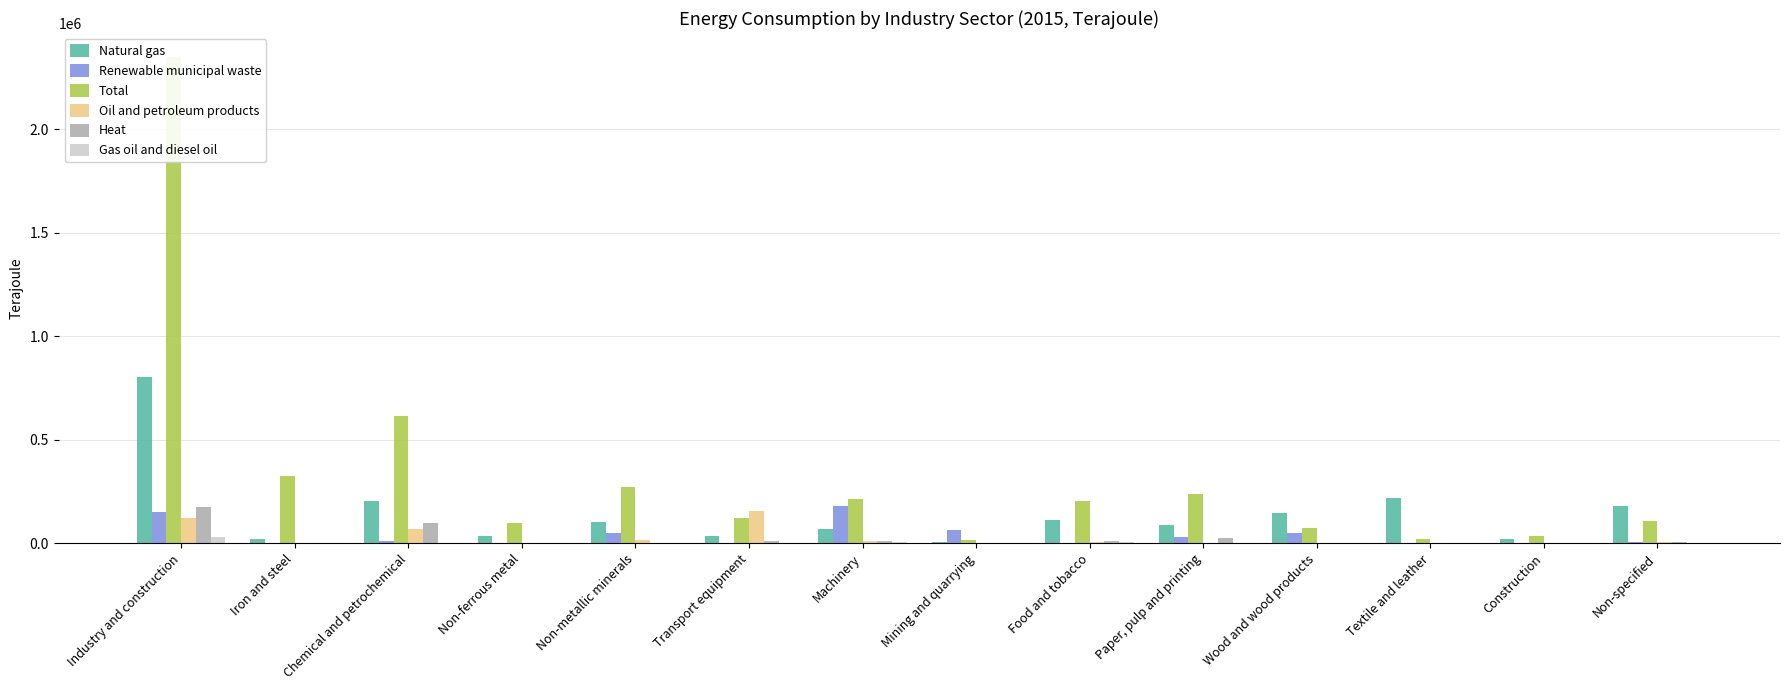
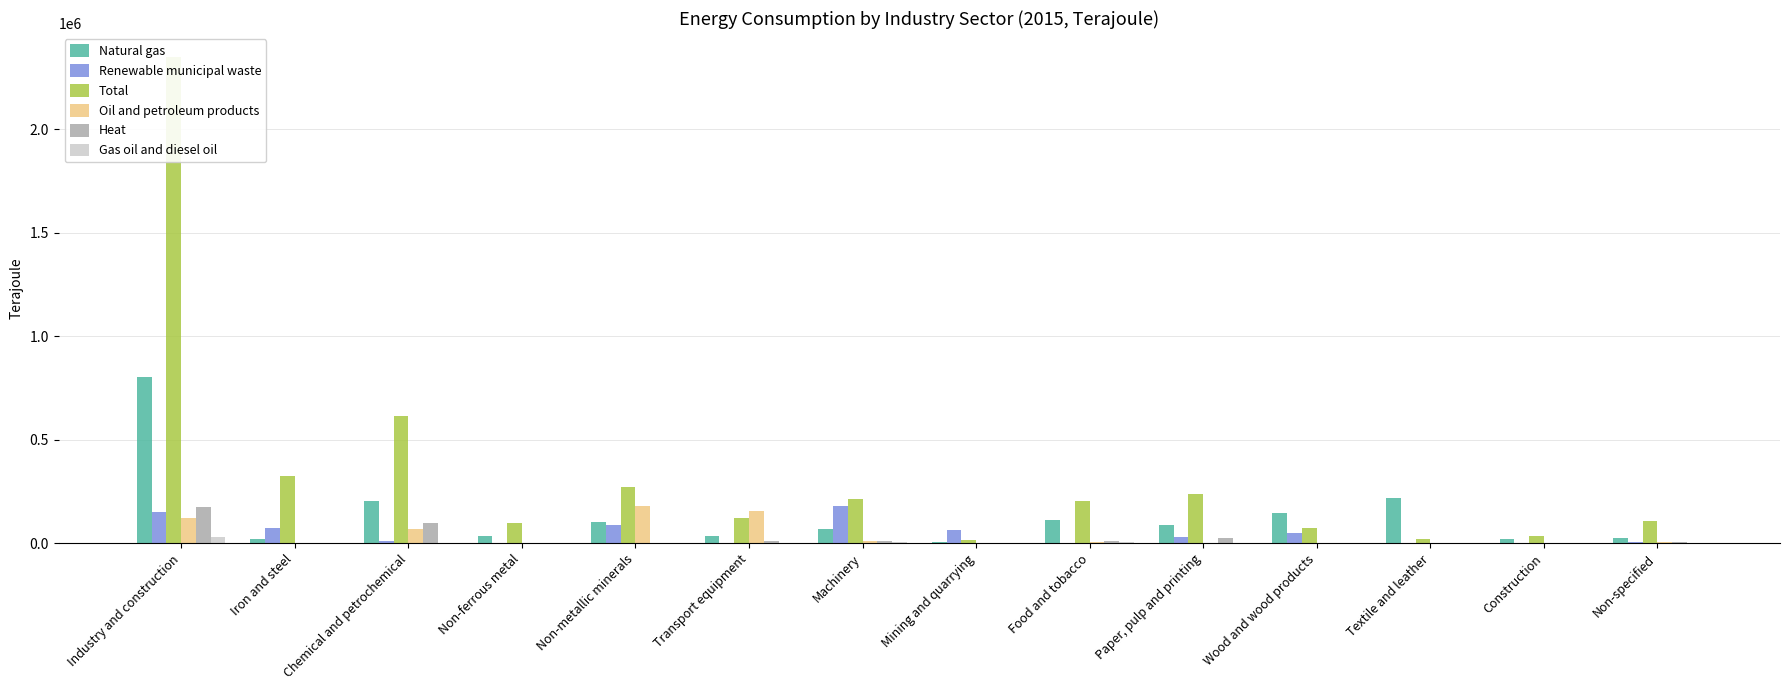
  {
    "Natural gas": {
      "Industry and construction": 800000,
      "Iron and steel": 20000,
      "Chemical and petrochemical": 200000,
      "Non-ferrous metal": 30000,
      "Non-metallic minerals": 100000,
      "Transport equipment": 40000,
      "Machinery": 70000,
      "Food and tobacco": 110000,
      "Paper, pulp and printing": 90000,
      "Wood and wood products": 150000,
      "Textile and leather": 220000,
      "Construction": 20000,
-     "Non-specified": 180000
+     "Non-specified": 30000
    },
    "Renewable municipal waste": {
      "Industry and construction": 150000,
-     "Iron and steel": 0,
-     "Non-metallic minerals": 50000,
+     "Iron and steel": 80000,
+     "Non-metallic minerals": 90000,
      "Machinery": 180000,
      "Mining and quarrying": 70000,
      "Paper, pulp and printing": 30000,
      "Wood and wood products": 50000,
      "Construction": 0
    },
    "Total": {
      "Iron and steel": 320000,
      "Chemical and petrochemical": 620000,
      "Non-ferrous metal": 100000,
      "Non-metallic minerals": 270000,
      "Transport equipment": 120000,
      "Machinery": 210000,
      "Mining and quarrying": 20000,
      "Food and tobacco": 200000,
      "Paper, pulp and printing": 240000,
      "Wood and wood products": 70000,
      "Textile and leather": 20000,
      "Construction": 40000,
      "Non-specified": 110000
    },
    "Oil and petroleum products": {
      "Industry and construction": 120000,
      "Chemical and petrochemical": 70000,
-     "Non-metallic minerals": 20000,
+     "Non-metallic minerals": 180000,
      "Transport equipment": 160000,
      "Construction": 0
    }
  }
